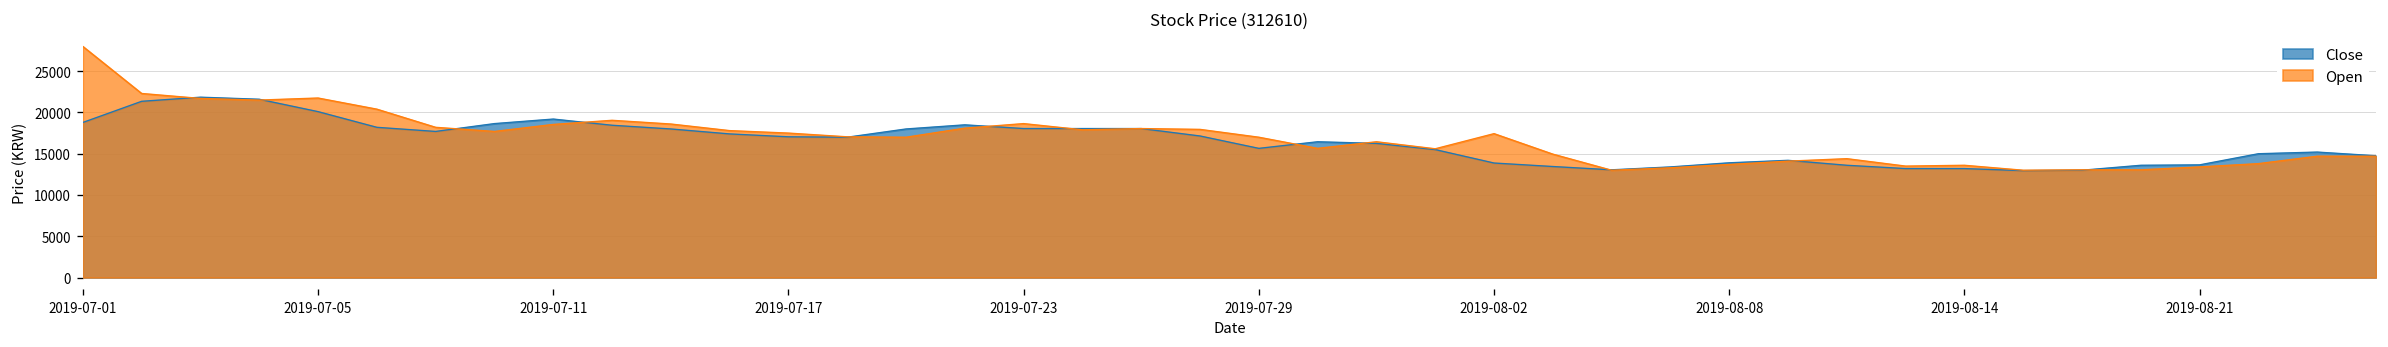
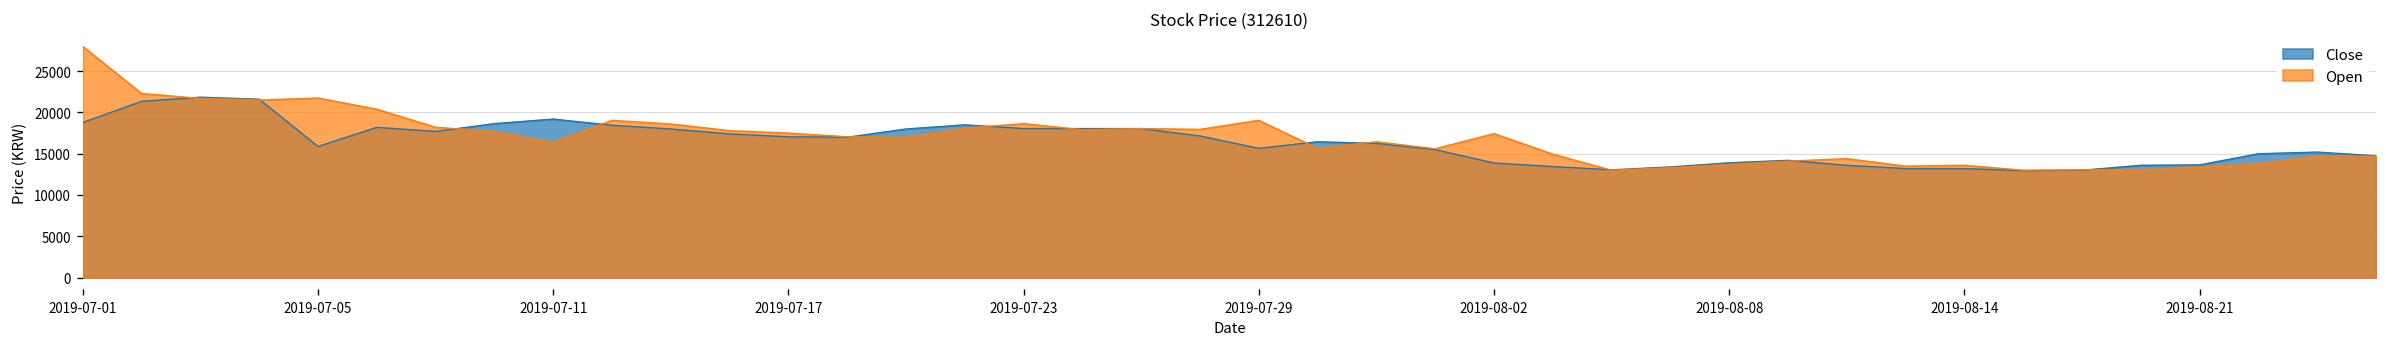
  {
    "Close": {
      "2019-07-01": 19000,
-     "2019-07-05": 20000,
+     "2019-07-05": 16000,
      "2019-07-11": 19000,
      "2019-07-17": 17000,
      "2019-07-23": 18000,
      "2019-07-29": 16000,
      "2019-08-02": 14000,
      "2019-08-14": 13000
    },
    "Open": {
      "2019-07-01": 28000,
      "2019-07-05": 22000,
-     "2019-07-11": 19000,
+     "2019-07-11": 16000,
      "2019-07-17": 18000,
      "2019-07-23": 19000,
-     "2019-07-29": 17000,
+     "2019-07-29": 19000,
      "2019-08-02": 17000,
      "2019-08-14": 14000
    }
  }
